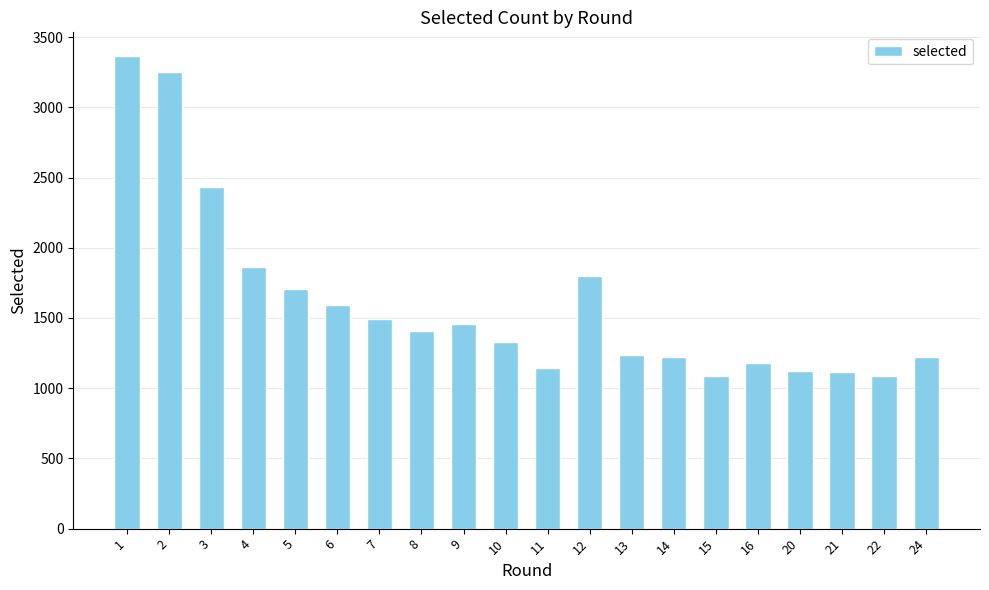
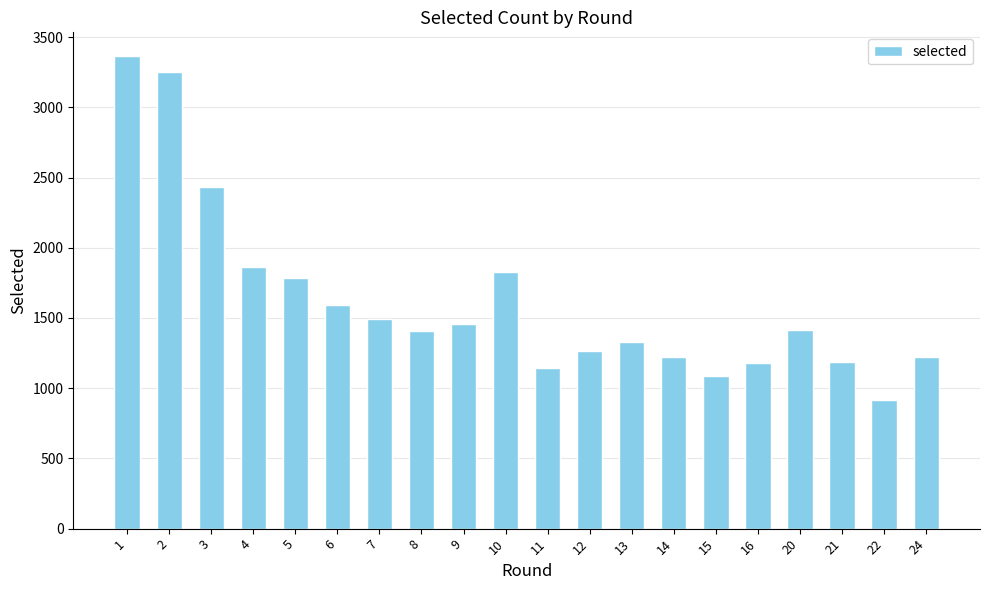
  {
    "1": 3370,
    "2": 3260,
    "3": 2430,
    "4": 1870,
-   "5": 1710,
+   "5": 1790,
    "6": 1590,
    "7": 1490,
    "8": 1410,
    "9": 1460,
-   "10": 1330,
+   "10": 1830,
    "11": 1140,
-   "12": 1800,
-   "13": 1240,
+   "12": 1260,
+   "13": 1330,
    "14": 1220,
    "15": 1080,
    "16": 1180,
-   "20": 1120,
-   "21": 1110,
-   "22": 1090,
+   "20": 1420,
+   "21": 1190,
+   "22": 920,
    "24": 1230
  }
